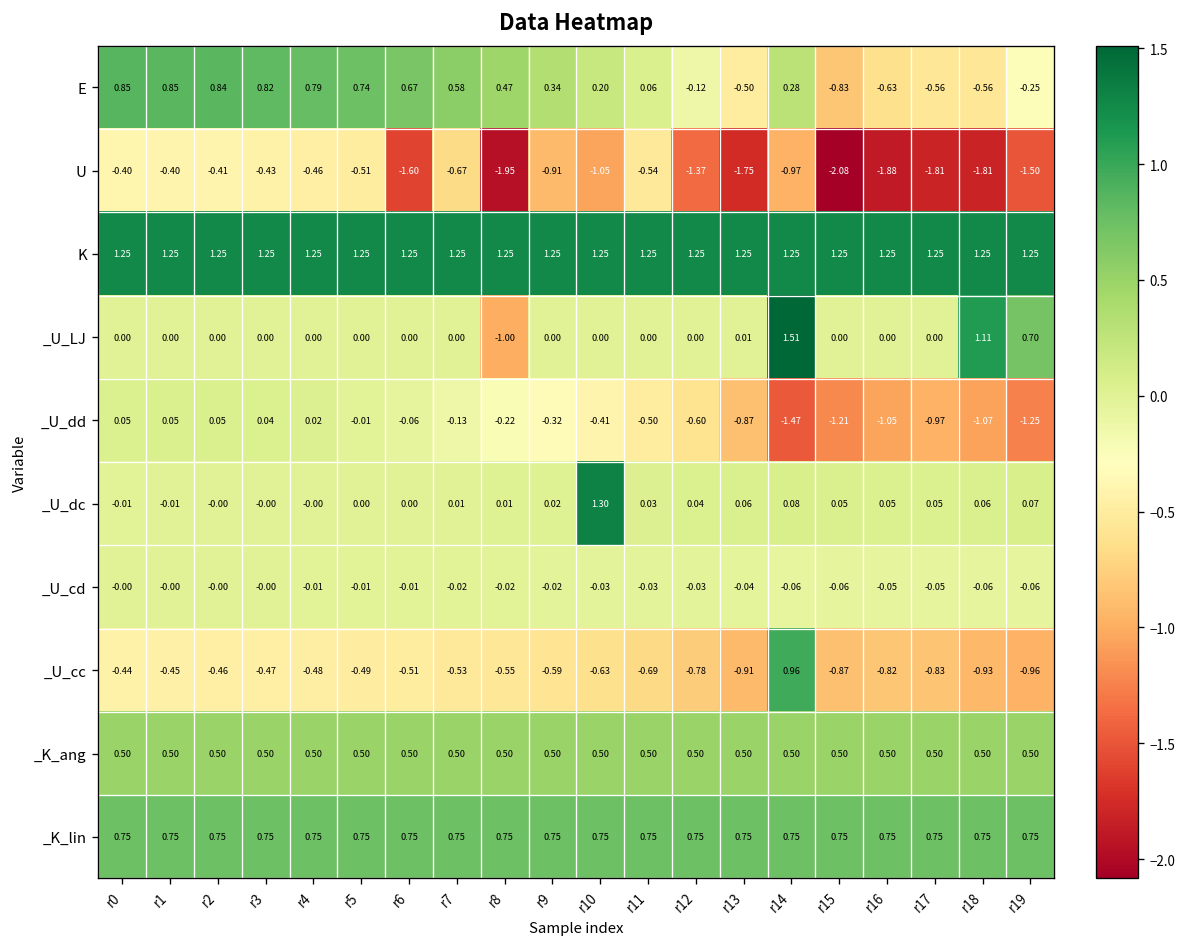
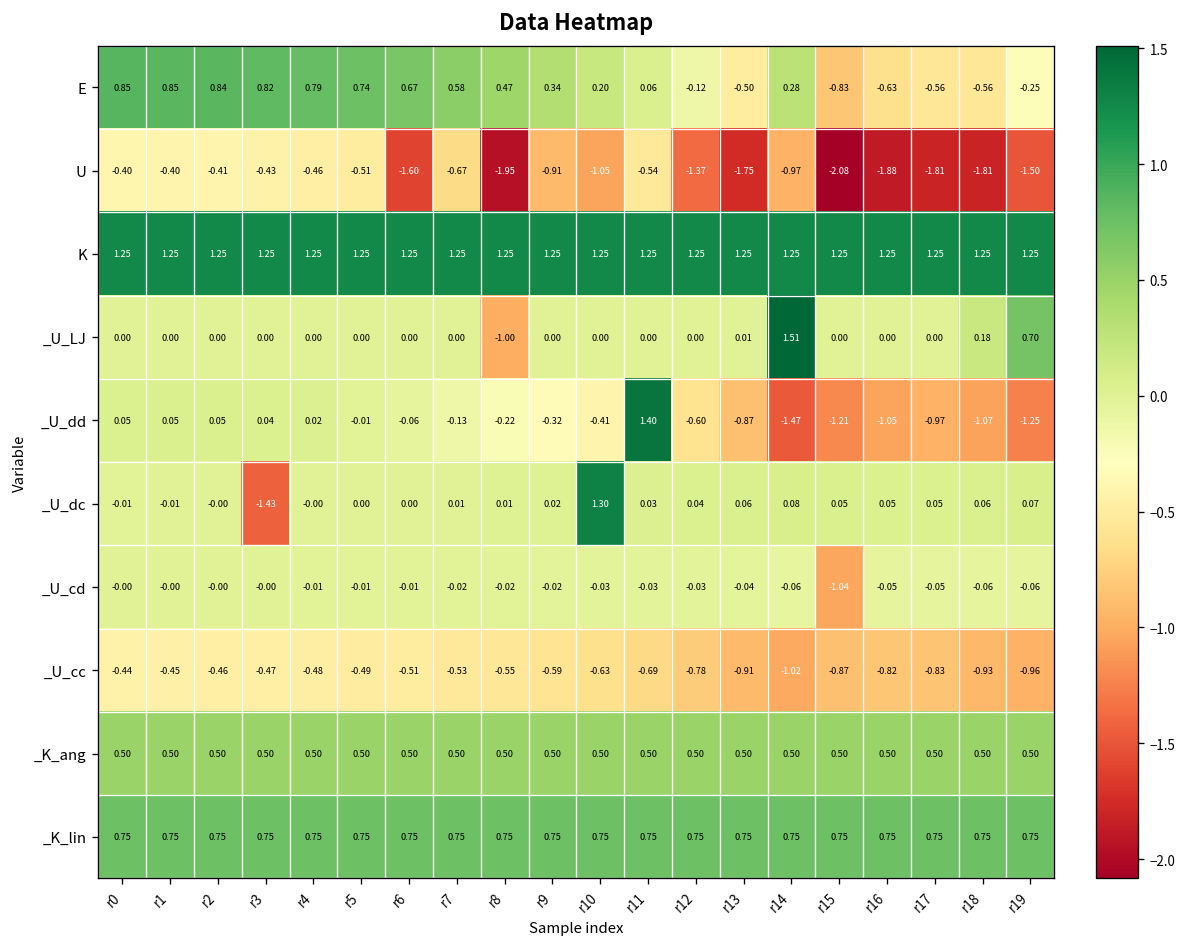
  {
    "E": {
      "r0": 0.85,
      "r1": 0.85,
      "r2": 0.84,
      "r3": 0.82,
      "r4": 0.79,
      "r5": 0.74,
      "r6": 0.67,
      "r7": 0.58,
      "r8": 0.47,
      "r9": 0.34,
      "r10": 0.20,
      "r11": 0.06,
      "r12": -0.12,
      "r13": -0.50,
      "r14": 0.28,
      "r15": -0.83,
      "r16": -0.63,
      "r17": -0.56,
      "r18": -0.56,
      "r19": -0.25
    },
    "U": {
      "r0": -0.40,
      "r1": -0.40,
      "r2": -0.41,
      "r3": -0.43,
      "r4": -0.46,
      "r5": -0.51,
      "r6": -1.60,
      "r7": -0.67,
      "r8": -1.95,
      "r9": -0.91,
      "r10": -1.05,
      "r11": -0.54,
      "r12": -1.37,
      "r13": -1.75,
      "r14": -0.97,
      "r15": -2.08,
      "r16": -1.88,
      "r17": -1.81,
      "r18": -1.81,
      "r19": -1.50
    },
    "K": {
      "r0": 1.25,
      "r1": 1.25,
      "r2": 1.25,
      "r3": 1.25,
      "r4": 1.25,
      "r5": 1.25,
      "r6": 1.25,
      "r7": 1.25,
      "r8": 1.25,
      "r9": 1.25,
      "r10": 1.25,
      "r11": 1.25,
      "r12": 1.25,
      "r13": 1.25,
      "r14": 1.25,
      "r15": 1.25,
      "r16": 1.25,
      "r17": 1.25,
      "r18": 1.25,
      "r19": 1.25
    },
    "_U_LJ": {
      "r0": 0.00,
      "r1": 0.00,
      "r2": 0.00,
      "r3": 0.00,
      "r4": 0.00,
      "r5": 0.00,
      "r6": 0.00,
      "r7": 0.00,
      "r8": -1.00,
      "r9": 0.00,
      "r10": 0.00,
      "r11": 0.00,
      "r12": 0.00,
      "r13": 0.01,
      "r14": 1.51,
      "r15": 0.00,
      "r16": 0.00,
      "r17": 0.00,
-     "r18": 1.11,
+     "r18": 0.18,
      "r19": 0.70
    },
    "_U_dd": {
      "r0": 0.05,
      "r1": 0.05,
      "r2": 0.05,
      "r3": 0.04,
      "r4": 0.02,
      "r5": -0.01,
      "r6": -0.06,
      "r7": -0.13,
      "r8": -0.22,
      "r9": -0.32,
      "r10": -0.41,
-     "r11": -0.50,
+     "r11": 1.40,
      "r12": -0.60,
      "r13": -0.87,
      "r14": -1.47,
      "r15": -1.21,
      "r16": -1.05,
      "r17": -0.97,
      "r18": -1.07,
      "r19": -1.25
    },
    "_U_dc": {
      "r0": -0.01,
      "r1": -0.01,
      "r2": -0.00,
-     "r3": -0.00,
+     "r3": -1.43,
      "r4": -0.00,
      "r5": 0.00,
      "r6": 0.00,
      "r7": 0.01,
      "r8": 0.01,
      "r9": 0.02,
      "r10": 1.30,
      "r11": 0.03,
      "r12": 0.04,
      "r13": 0.06,
      "r14": 0.08,
      "r15": 0.05,
      "r16": 0.05,
      "r17": 0.05,
      "r18": 0.06,
      "r19": 0.07
    },
    "_U_cd": {
      "r0": -0.00,
      "r1": -0.00,
      "r2": -0.00,
      "r3": -0.00,
      "r4": -0.01,
      "r5": -0.01,
      "r6": -0.01,
      "r7": -0.02,
      "r8": -0.02,
      "r9": -0.02,
      "r10": -0.03,
      "r11": -0.03,
      "r12": -0.03,
      "r13": -0.04,
      "r14": -0.06,
-     "r15": -0.06,
+     "r15": -1.04,
      "r16": -0.05,
      "r17": -0.05,
      "r18": -0.06,
      "r19": -0.06
    },
    "_U_cc": {
      "r0": -0.44,
      "r1": -0.45,
      "r2": -0.46,
      "r3": -0.47,
      "r4": -0.48,
      "r5": -0.49,
      "r6": -0.51,
      "r7": -0.53,
      "r8": -0.55,
      "r9": -0.59,
      "r10": -0.63,
      "r11": -0.69,
      "r12": -0.78,
      "r13": -0.91,
-     "r14": 0.96,
+     "r14": -1.02,
      "r15": -0.87,
      "r16": -0.82,
      "r17": -0.83,
      "r18": -0.93,
      "r19": -0.96
    },
    "_K_ang": {
      "r0": 0.50,
      "r1": 0.50,
      "r2": 0.50,
      "r3": 0.50,
      "r4": 0.50,
      "r5": 0.50,
      "r6": 0.50,
      "r7": 0.50,
      "r8": 0.50,
      "r9": 0.50,
      "r10": 0.50,
      "r11": 0.50,
      "r12": 0.50,
      "r13": 0.50,
      "r14": 0.50,
      "r15": 0.50,
      "r16": 0.50,
      "r17": 0.50,
      "r18": 0.50,
      "r19": 0.50
    },
    "_K_lin": {
      "r0": 0.75,
      "r1": 0.75,
      "r2": 0.75,
      "r3": 0.75,
      "r4": 0.75,
      "r5": 0.75,
      "r6": 0.75,
      "r7": 0.75,
      "r8": 0.75,
      "r9": 0.75,
      "r10": 0.75,
      "r11": 0.75,
      "r12": 0.75,
      "r13": 0.75,
      "r14": 0.75,
      "r15": 0.75,
      "r16": 0.75,
      "r17": 0.75,
      "r18": 0.75,
      "r19": 0.75
    }
  }
